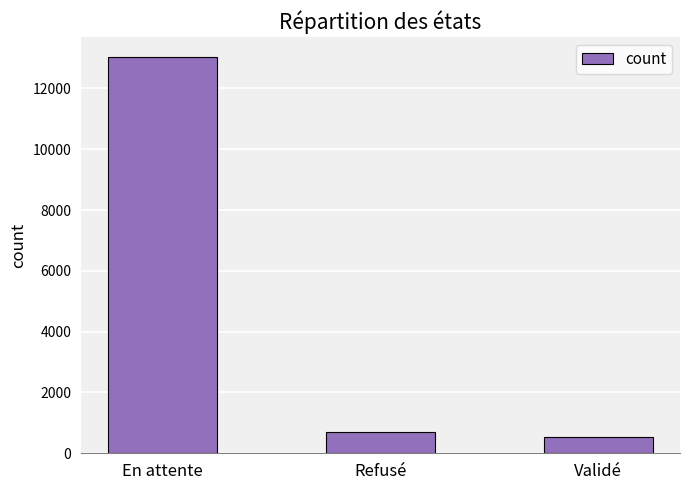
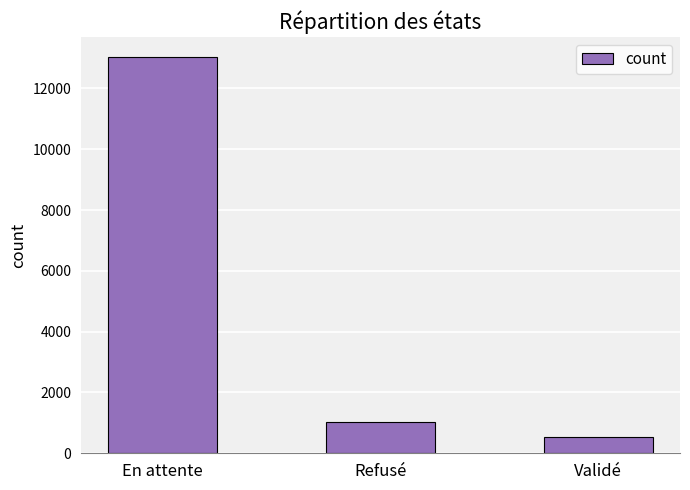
  {
    "En attente": 13000,
-   "Refusé": 700,
+   "Refusé": 1000,
    "Validé": 500
  }
